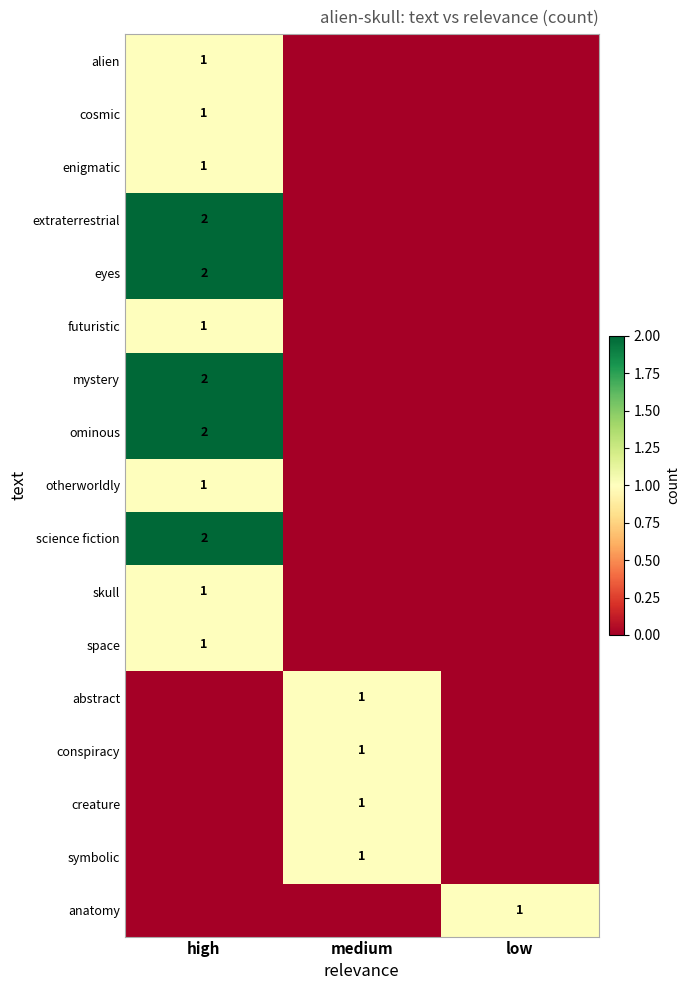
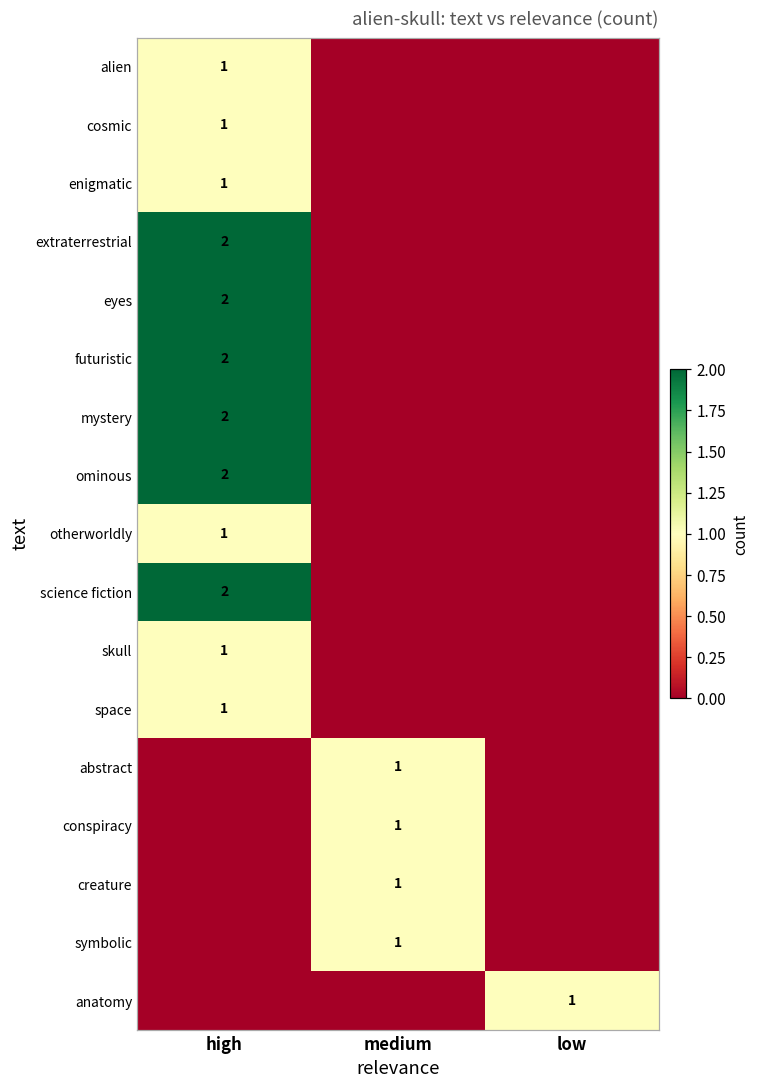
  {
    "alien": {
      "high": 1
    },
    "cosmic": {
      "high": 1
    },
    "enigmatic": {
      "high": 1
    },
    "extraterrestrial": {
      "high": 2
    },
    "eyes": {
      "high": 2
    },
    "futuristic": {
-     "high": 1
+     "high": 2
    },
    "mystery": {
      "high": 2
    },
    "ominous": {
      "high": 2
    },
    "otherworldly": {
      "high": 1
    },
    "science fiction": {
      "high": 2
    },
    "skull": {
      "high": 1
    },
    "space": {
      "high": 1
    },
    "abstract": {
      "medium": 1
    },
    "conspiracy": {
      "medium": 1
    },
    "creature": {
      "medium": 1
    },
    "symbolic": {
      "medium": 1
    },
    "anatomy": {
      "low": 1
    }
  }
